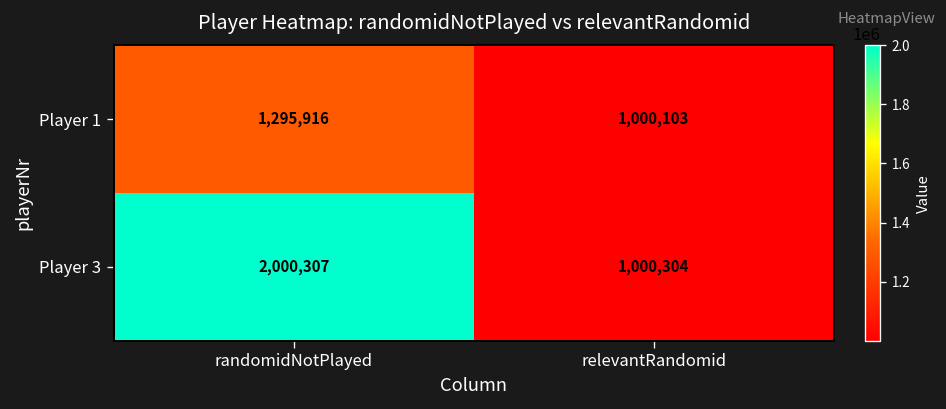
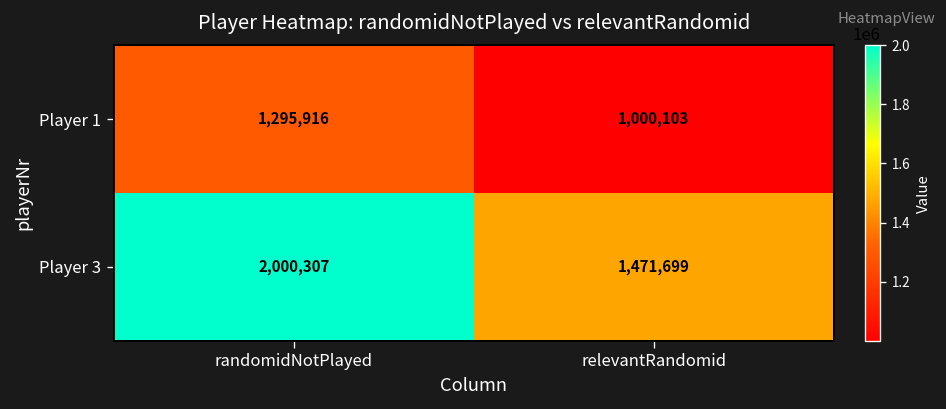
  {
    "Player 1": {
      "randomidNotPlayed": "1,295,916",
      "relevantRandomid": "1,000,103"
    },
    "Player 3": {
      "randomidNotPlayed": "2,000,307",
-     "relevantRandomid": "1,000,304"
+     "relevantRandomid": "1,471,699"
    }
  }
